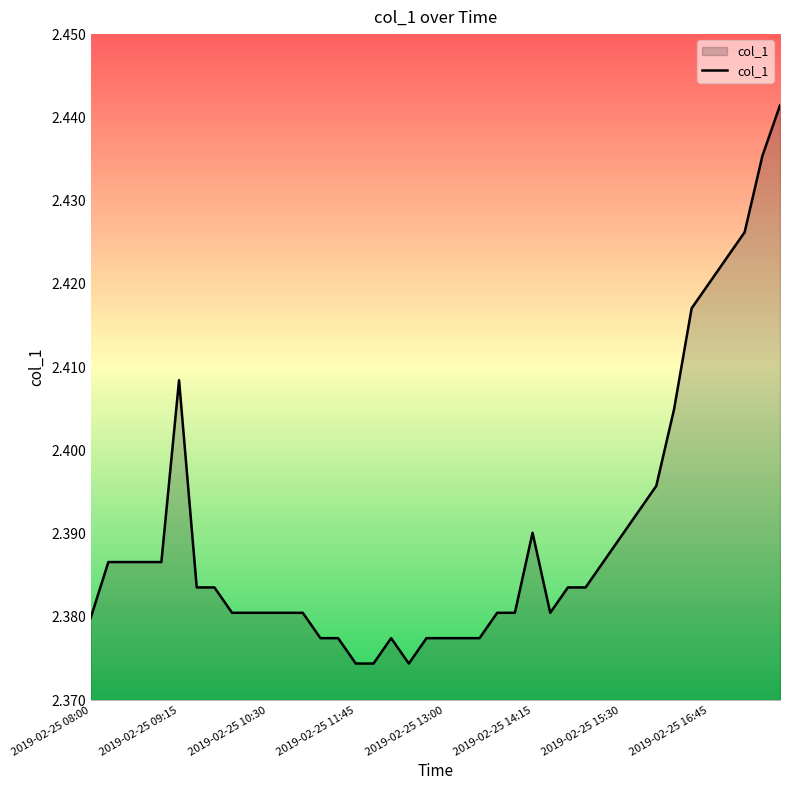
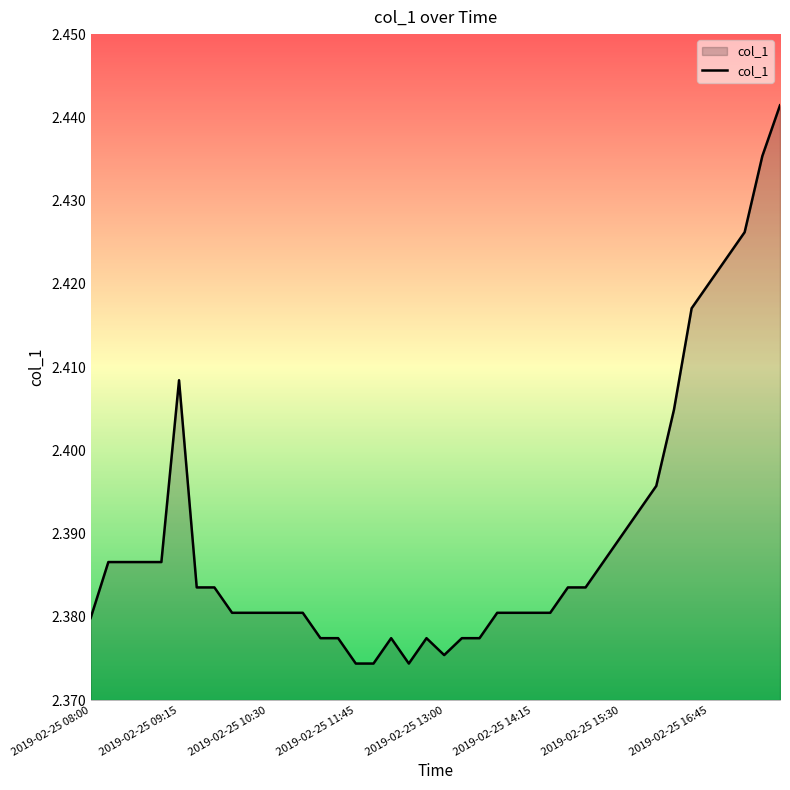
  {
    "2019-02-25 08:00": 2.380,
    "2019-02-25 09:15": 2.408,
    "2019-02-25 10:30": 2.380,
    "2019-02-25 11:45": 2.374,
-   "2019-02-25 13:00": 2.377,
-   "2019-02-25 14:15": 2.390,
+   "2019-02-25 13:00": 2.375,
+   "2019-02-25 14:15": 2.380,
    "2019-02-25 15:30": 2.390,
    "2019-02-25 16:45": 2.420
  }
